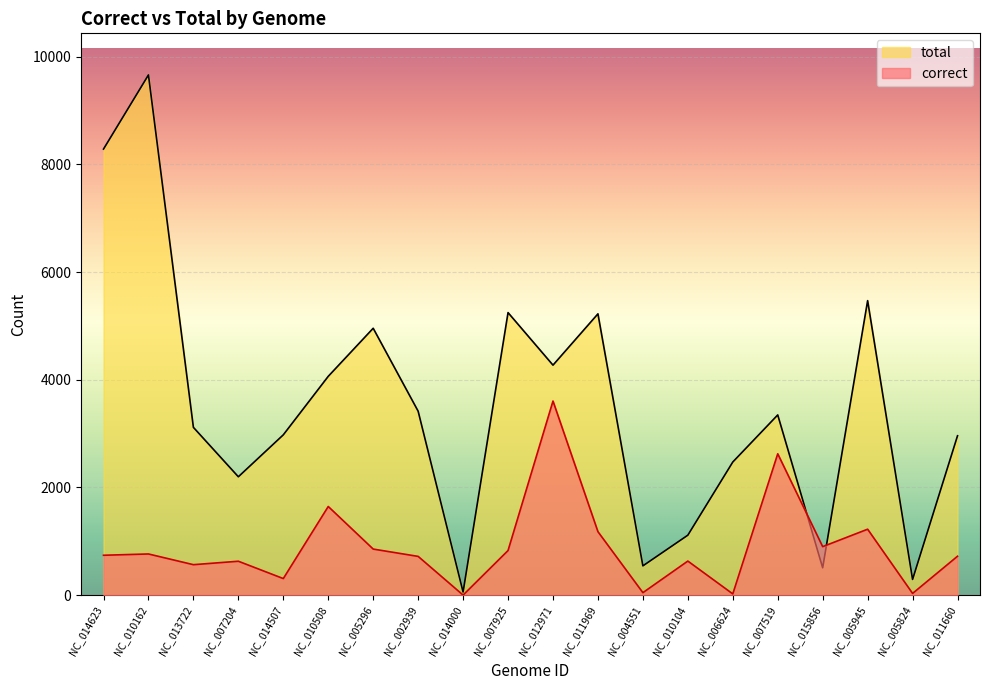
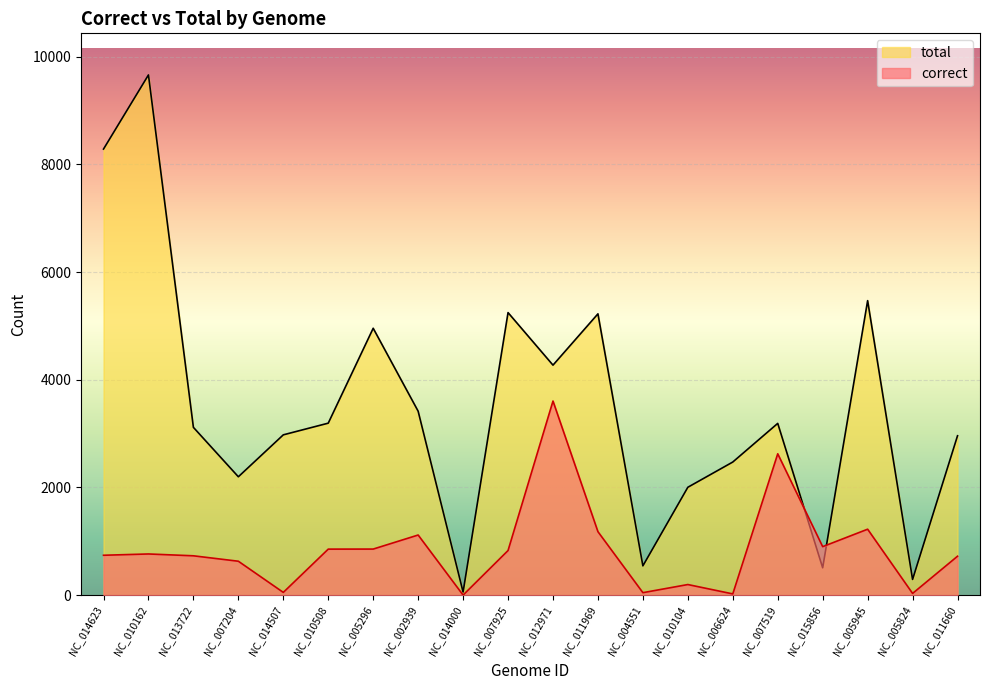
  {
    "total": {
      "NC_014623": 8300,
      "NC_010162": 9700,
      "NC_013722": 3100,
      "NC_007204": 2200,
      "NC_014507": 3000,
-     "NC_010508": 4100,
+     "NC_010508": 3200,
      "NC_005296": 5000,
      "NC_002939": 3400,
      "NC_014000": 100,
      "NC_007925": 5200,
      "NC_012971": 4300,
      "NC_011969": 5200,
      "NC_004551": 500,
-     "NC_010104": 1100,
+     "NC_010104": 2000,
      "NC_006624": 2500,
-     "NC_007519": 3300,
+     "NC_007519": 3200,
      "NC_015856": 500,
      "NC_005945": 5500,
      "NC_005824": 300,
      "NC_011660": 3000
    },
    "correct": {
      "NC_014623": 700,
      "NC_010162": 800,
-     "NC_013722": 600,
+     "NC_013722": 700,
      "NC_007204": 600,
-     "NC_014507": 300,
-     "NC_010508": 1600,
+     "NC_014507": 100,
+     "NC_010508": 900,
      "NC_005296": 900,
-     "NC_002939": 700,
+     "NC_002939": 1100,
      "NC_014000": 0,
      "NC_007925": 800,
      "NC_012971": 3600,
      "NC_011969": 1200,
      "NC_004551": 0,
-     "NC_010104": 600,
+     "NC_010104": 200,
      "NC_006624": 0,
      "NC_007519": 2600,
      "NC_015856": 900,
      "NC_005945": 1200,
      "NC_005824": 0,
      "NC_011660": 700
    }
  }
